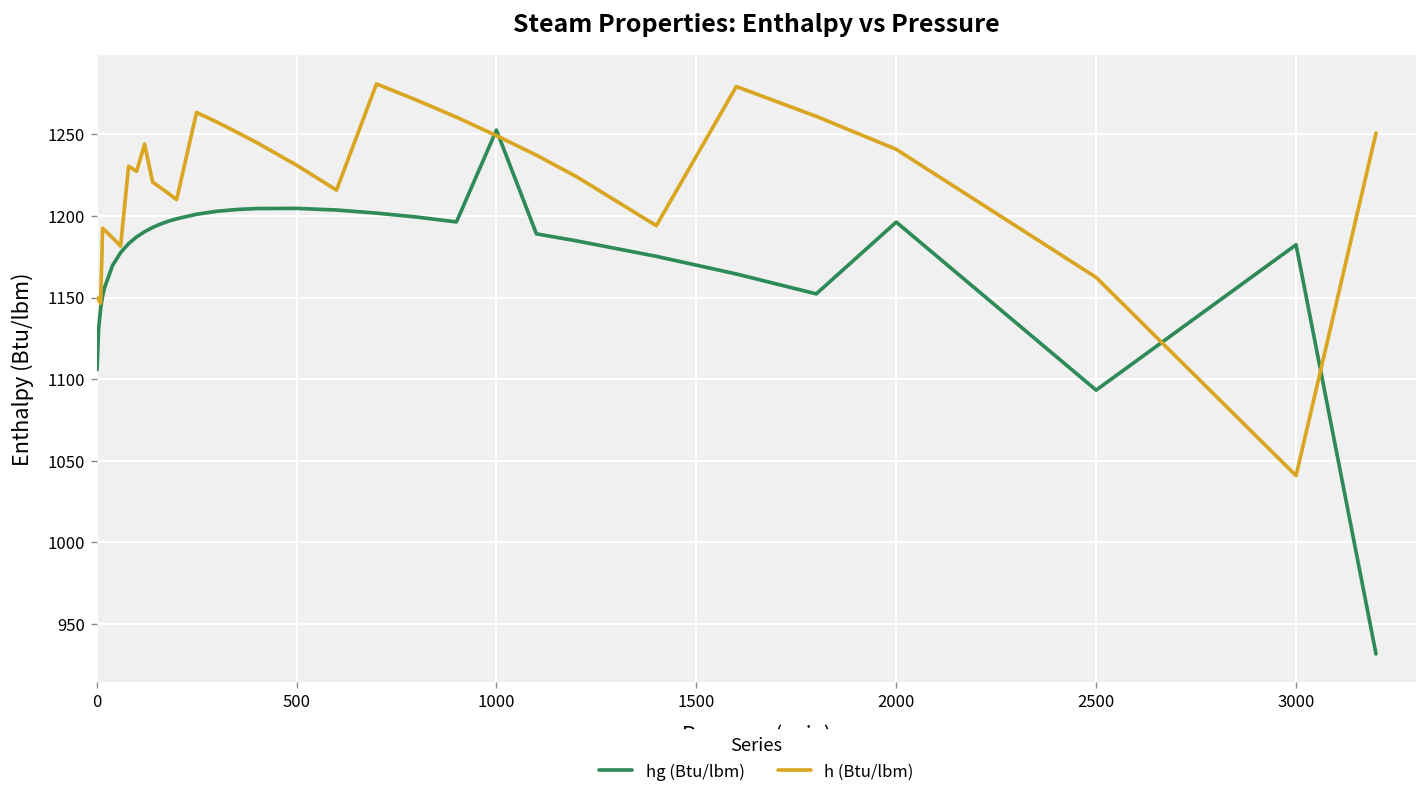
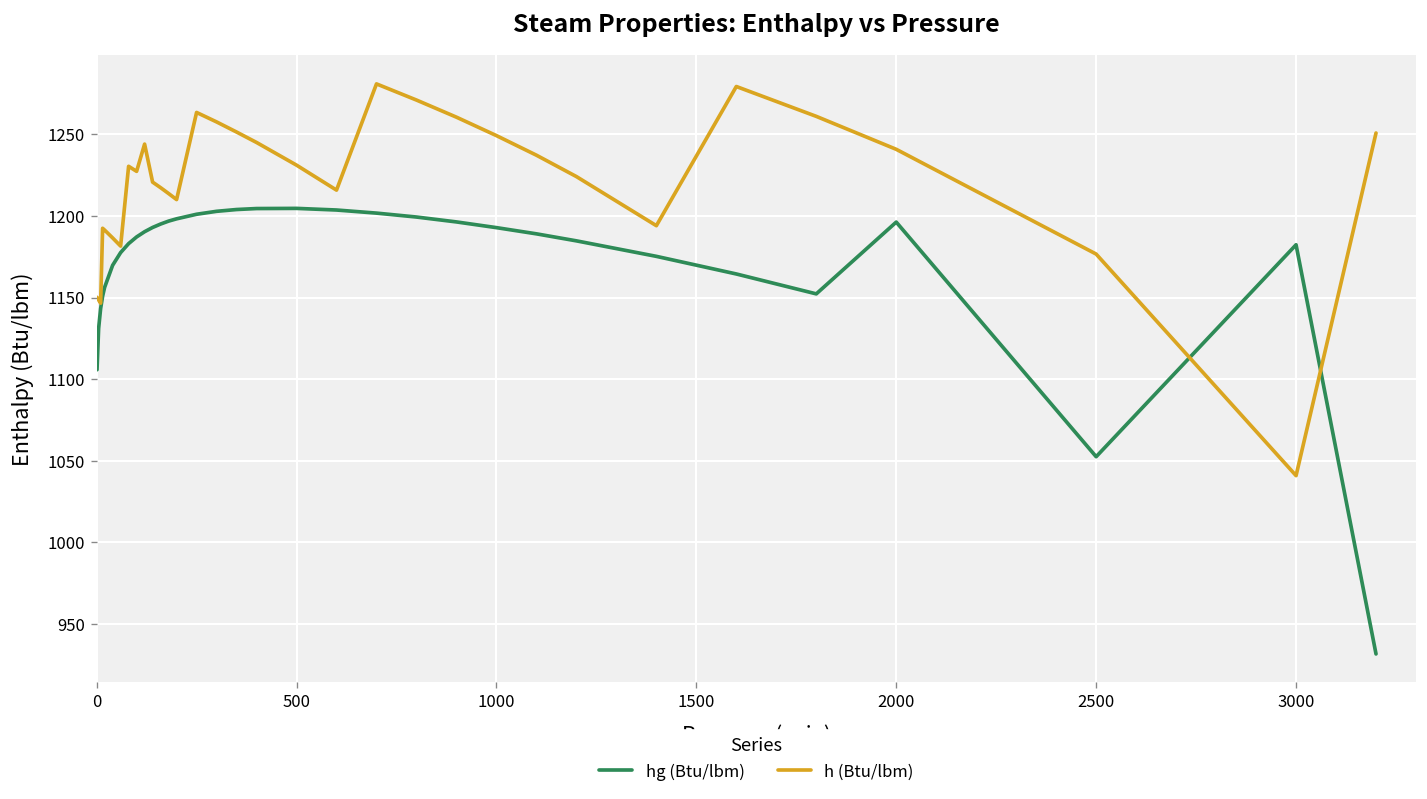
  {
    "hg (Btu/lbm)": {
      "500": 1205,
-     "1000": 1253,
+     "1000": 1193,
      "2000": 1196,
-     "2500": 1093,
+     "2500": 1053,
      "3000": 1182
    },
    "h (Btu/lbm)": {
      "500": 1231,
      "1000": 1249,
      "2000": 1241,
-     "2500": 1162,
+     "2500": 1177,
      "3000": 1041
    }
  }
